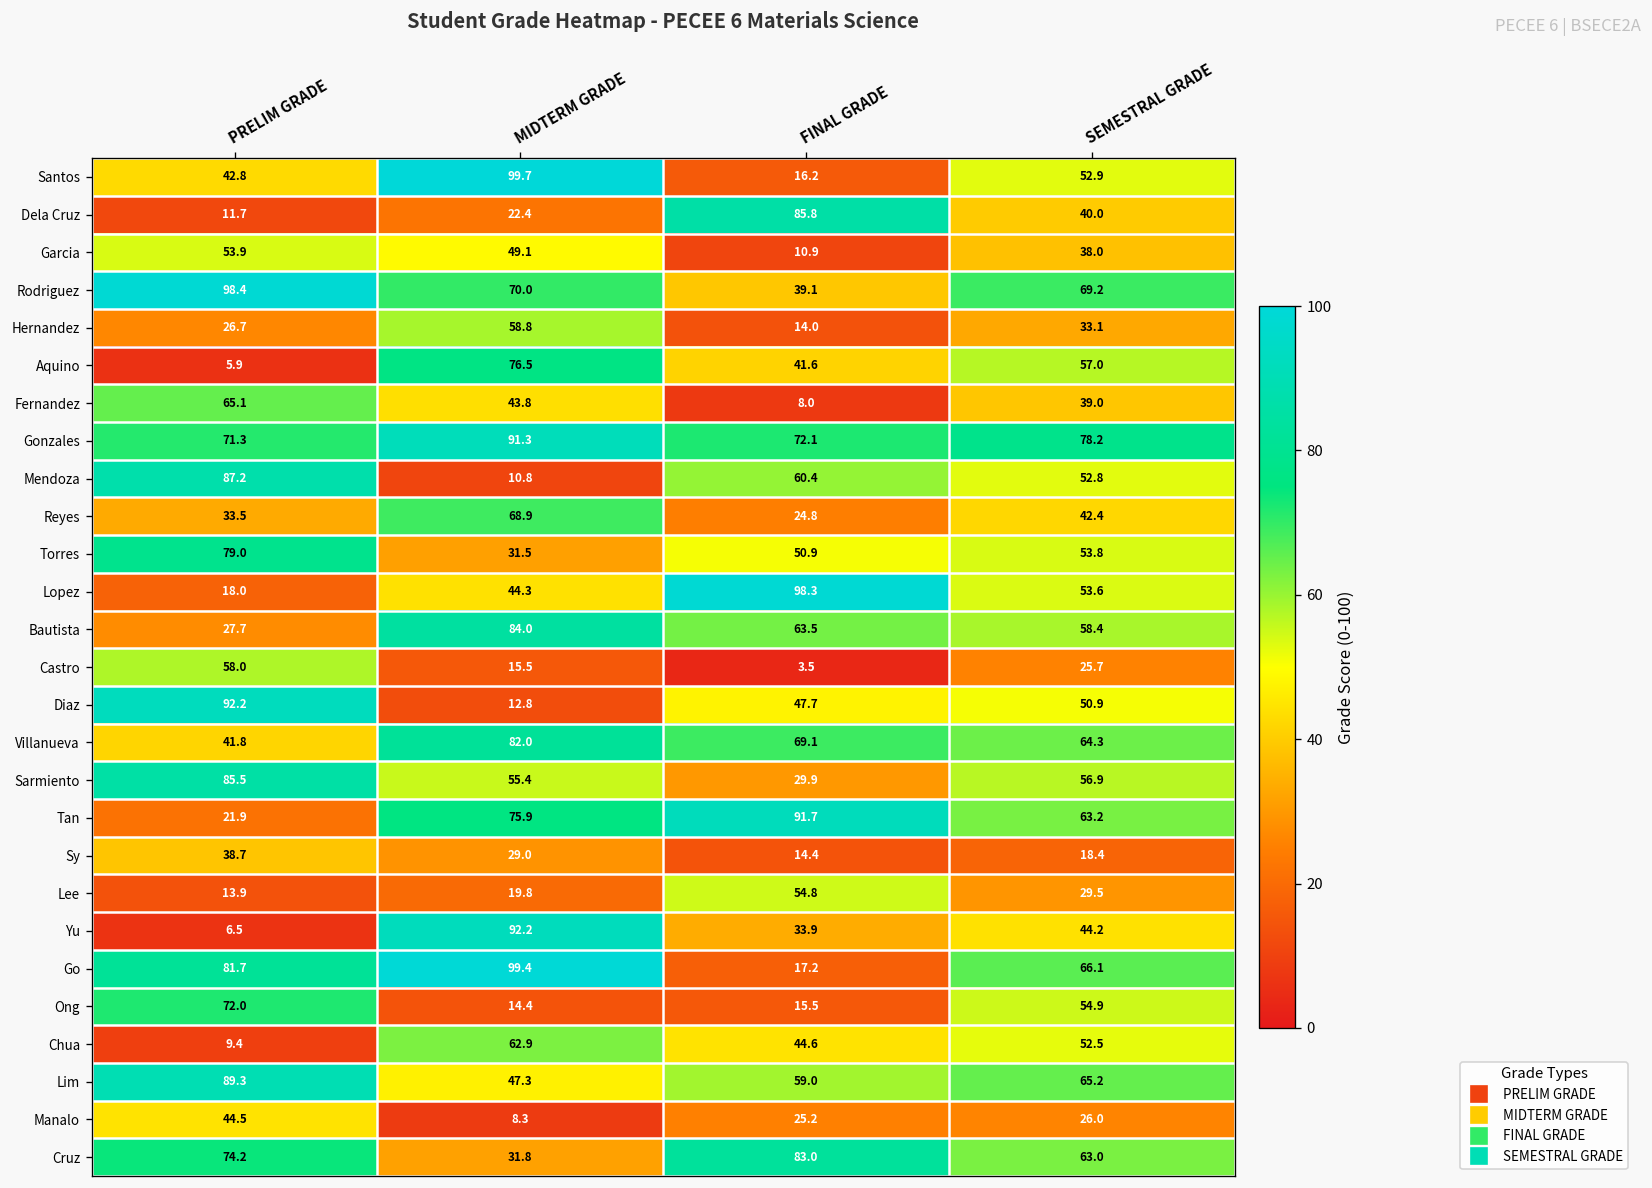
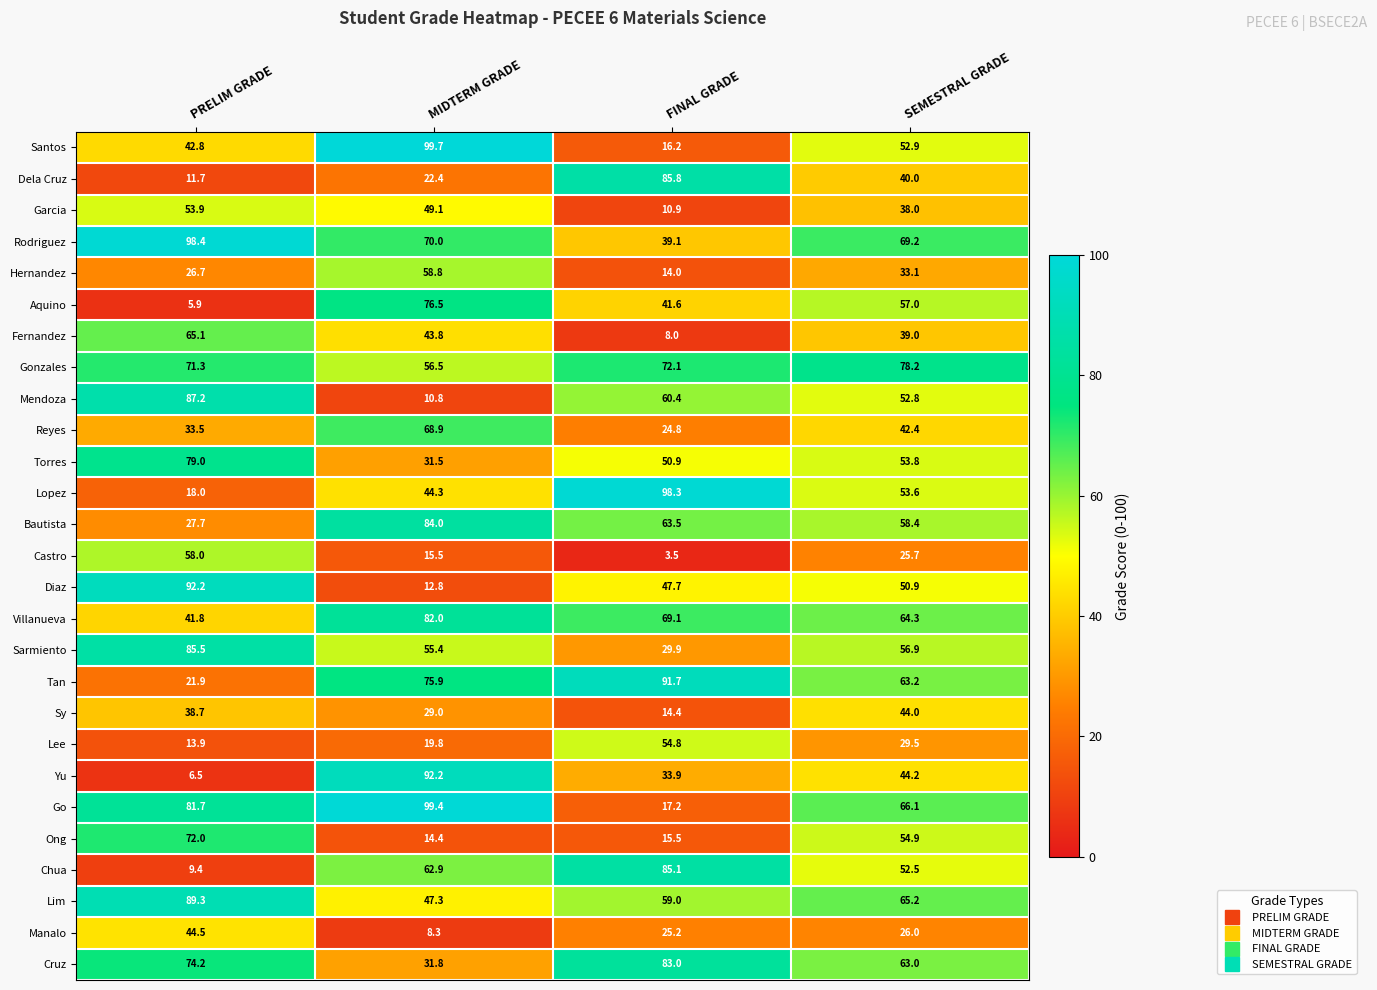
  {
    "Santos": {
      "PRELIM GRADE": 42.8,
      "MIDTERM GRADE": 99.7,
      "FINAL GRADE": 16.2,
      "SEMESTRAL GRADE": 52.9
    },
    "Dela Cruz": {
      "PRELIM GRADE": 11.7,
      "MIDTERM GRADE": 22.4,
      "FINAL GRADE": 85.8,
      "SEMESTRAL GRADE": 40.0
    },
    "Garcia": {
      "PRELIM GRADE": 53.9,
      "MIDTERM GRADE": 49.1,
      "FINAL GRADE": 10.9,
      "SEMESTRAL GRADE": 38.0
    },
    "Rodriguez": {
      "PRELIM GRADE": 98.4,
      "MIDTERM GRADE": 70.0,
      "FINAL GRADE": 39.1,
      "SEMESTRAL GRADE": 69.2
    },
    "Hernandez": {
      "PRELIM GRADE": 26.7,
      "MIDTERM GRADE": 58.8,
      "FINAL GRADE": 14.0,
      "SEMESTRAL GRADE": 33.1
    },
    "Aquino": {
      "PRELIM GRADE": 5.9,
      "MIDTERM GRADE": 76.5,
      "FINAL GRADE": 41.6,
      "SEMESTRAL GRADE": 57.0
    },
    "Fernandez": {
      "PRELIM GRADE": 65.1,
      "MIDTERM GRADE": 43.8,
      "FINAL GRADE": 8.0,
      "SEMESTRAL GRADE": 39.0
    },
    "Gonzales": {
      "PRELIM GRADE": 71.3,
-     "MIDTERM GRADE": 91.3,
+     "MIDTERM GRADE": 56.5,
      "FINAL GRADE": 72.1,
      "SEMESTRAL GRADE": 78.2
    },
    "Mendoza": {
      "PRELIM GRADE": 87.2,
      "MIDTERM GRADE": 10.8,
      "FINAL GRADE": 60.4,
      "SEMESTRAL GRADE": 52.8
    },
    "Reyes": {
      "PRELIM GRADE": 33.5,
      "MIDTERM GRADE": 68.9,
      "FINAL GRADE": 24.8,
      "SEMESTRAL GRADE": 42.4
    },
    "Torres": {
      "PRELIM GRADE": 79.0,
      "MIDTERM GRADE": 31.5,
      "FINAL GRADE": 50.9,
      "SEMESTRAL GRADE": 53.8
    },
    "Lopez": {
      "PRELIM GRADE": 18.0,
      "MIDTERM GRADE": 44.3,
      "FINAL GRADE": 98.3,
      "SEMESTRAL GRADE": 53.6
    },
    "Bautista": {
      "PRELIM GRADE": 27.7,
      "MIDTERM GRADE": 84.0,
      "FINAL GRADE": 63.5,
      "SEMESTRAL GRADE": 58.4
    },
    "Castro": {
      "PRELIM GRADE": 58.0,
      "MIDTERM GRADE": 15.5,
      "FINAL GRADE": 3.5,
      "SEMESTRAL GRADE": 25.7
    },
    "Diaz": {
      "PRELIM GRADE": 92.2,
      "MIDTERM GRADE": 12.8,
      "FINAL GRADE": 47.7,
      "SEMESTRAL GRADE": 50.9
    },
    "Villanueva": {
      "PRELIM GRADE": 41.8,
      "MIDTERM GRADE": 82.0,
      "FINAL GRADE": 69.1,
      "SEMESTRAL GRADE": 64.3
    },
    "Sarmiento": {
      "PRELIM GRADE": 85.5,
      "MIDTERM GRADE": 55.4,
      "FINAL GRADE": 29.9,
      "SEMESTRAL GRADE": 56.9
    },
    "Tan": {
      "PRELIM GRADE": 21.9,
      "MIDTERM GRADE": 75.9,
      "FINAL GRADE": 91.7,
      "SEMESTRAL GRADE": 63.2
    },
    "Sy": {
      "PRELIM GRADE": 38.7,
      "MIDTERM GRADE": 29.0,
      "FINAL GRADE": 14.4,
-     "SEMESTRAL GRADE": 18.4
+     "SEMESTRAL GRADE": 44.0
    },
    "Lee": {
      "PRELIM GRADE": 13.9,
      "MIDTERM GRADE": 19.8,
      "FINAL GRADE": 54.8,
      "SEMESTRAL GRADE": 29.5
    },
    "Yu": {
      "PRELIM GRADE": 6.5,
      "MIDTERM GRADE": 92.2,
      "FINAL GRADE": 33.9,
      "SEMESTRAL GRADE": 44.2
    },
    "Go": {
      "PRELIM GRADE": 81.7,
      "MIDTERM GRADE": 99.4,
      "FINAL GRADE": 17.2,
      "SEMESTRAL GRADE": 66.1
    },
    "Ong": {
      "PRELIM GRADE": 72.0,
      "MIDTERM GRADE": 14.4,
      "FINAL GRADE": 15.5,
      "SEMESTRAL GRADE": 54.9
    },
    "Chua": {
      "PRELIM GRADE": 9.4,
      "MIDTERM GRADE": 62.9,
-     "FINAL GRADE": 44.6,
+     "FINAL GRADE": 85.1,
      "SEMESTRAL GRADE": 52.5
    },
    "Lim": {
      "PRELIM GRADE": 89.3,
      "MIDTERM GRADE": 47.3,
      "FINAL GRADE": 59.0,
      "SEMESTRAL GRADE": 65.2
    },
    "Manalo": {
      "PRELIM GRADE": 44.5,
      "MIDTERM GRADE": 8.3,
      "FINAL GRADE": 25.2,
      "SEMESTRAL GRADE": 26.0
    },
    "Cruz": {
      "PRELIM GRADE": 74.2,
      "MIDTERM GRADE": 31.8,
      "FINAL GRADE": 83.0,
      "SEMESTRAL GRADE": 63.0
    }
  }
